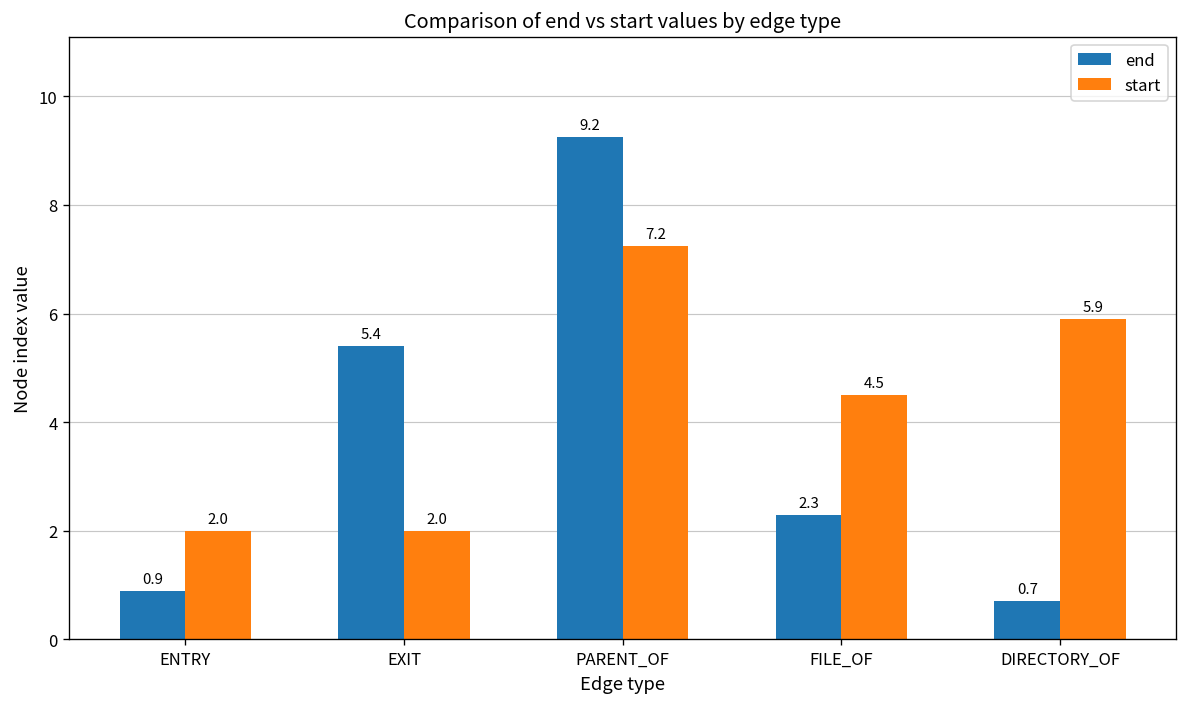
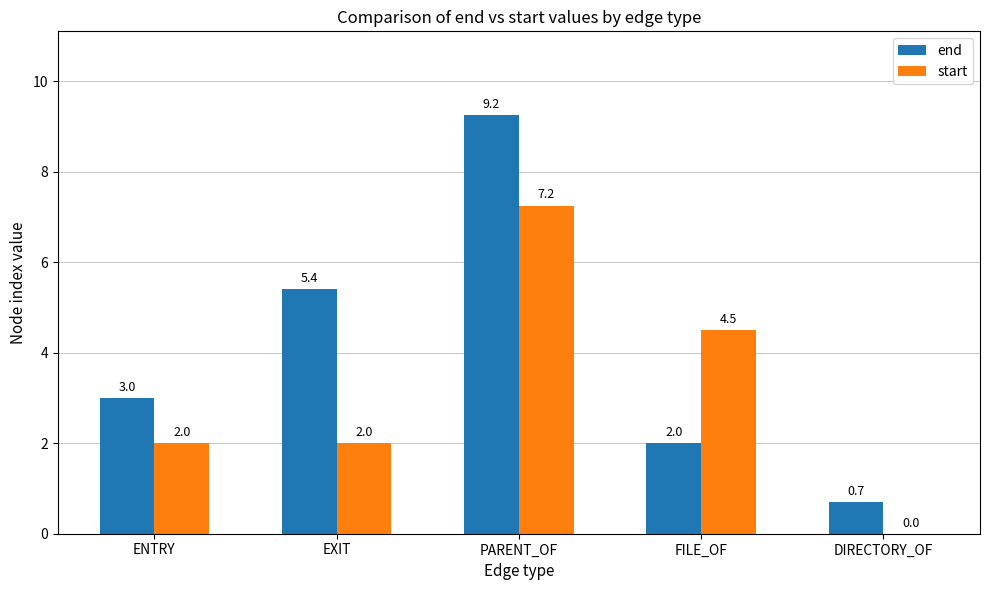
  {
    "end": {
-     "ENTRY": 0.9,
+     "ENTRY": 3.0,
      "EXIT": 5.4,
      "PARENT_OF": 9.2,
-     "FILE_OF": 2.3,
+     "FILE_OF": 2.0,
      "DIRECTORY_OF": 0.7
    },
    "start": {
      "ENTRY": 2.0,
      "EXIT": 2.0,
      "PARENT_OF": 7.2,
      "FILE_OF": 4.5,
-     "DIRECTORY_OF": 5.9
+     "DIRECTORY_OF": 0.0
    }
  }
